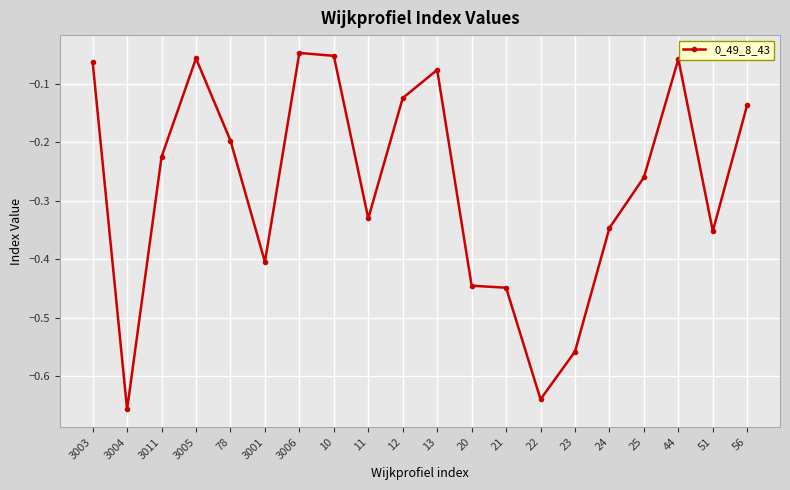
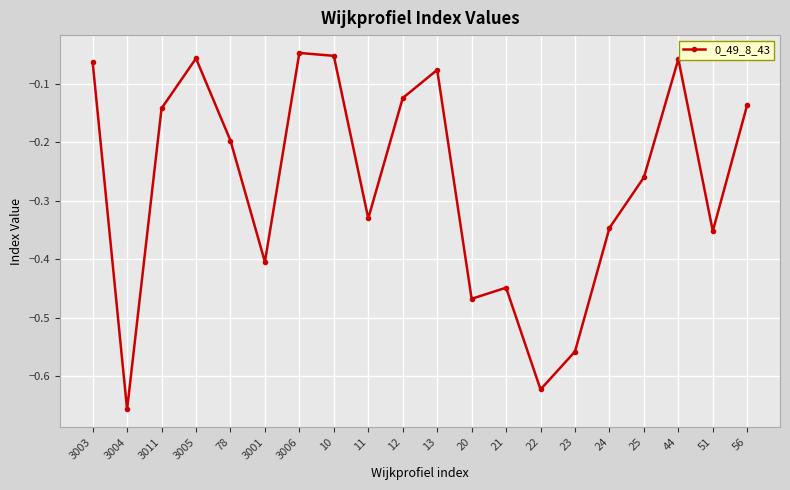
  {
    "3003": -0.06,
    "3004": -0.66,
-   "3011": -0.23,
+   "3011": -0.14,
    "3005": -0.06,
    "78": -0.20,
    "3001": -0.40,
    "3006": -0.05,
    "10": -0.05,
    "11": -0.33,
    "12": -0.12,
    "13": -0.08,
-   "20": -0.45,
+   "20": -0.47,
    "21": -0.45,
-   "22": -0.64,
+   "22": -0.62,
    "23": -0.56,
    "24": -0.35,
    "25": -0.26,
    "44": -0.06,
    "51": -0.35,
    "56": -0.14
  }
